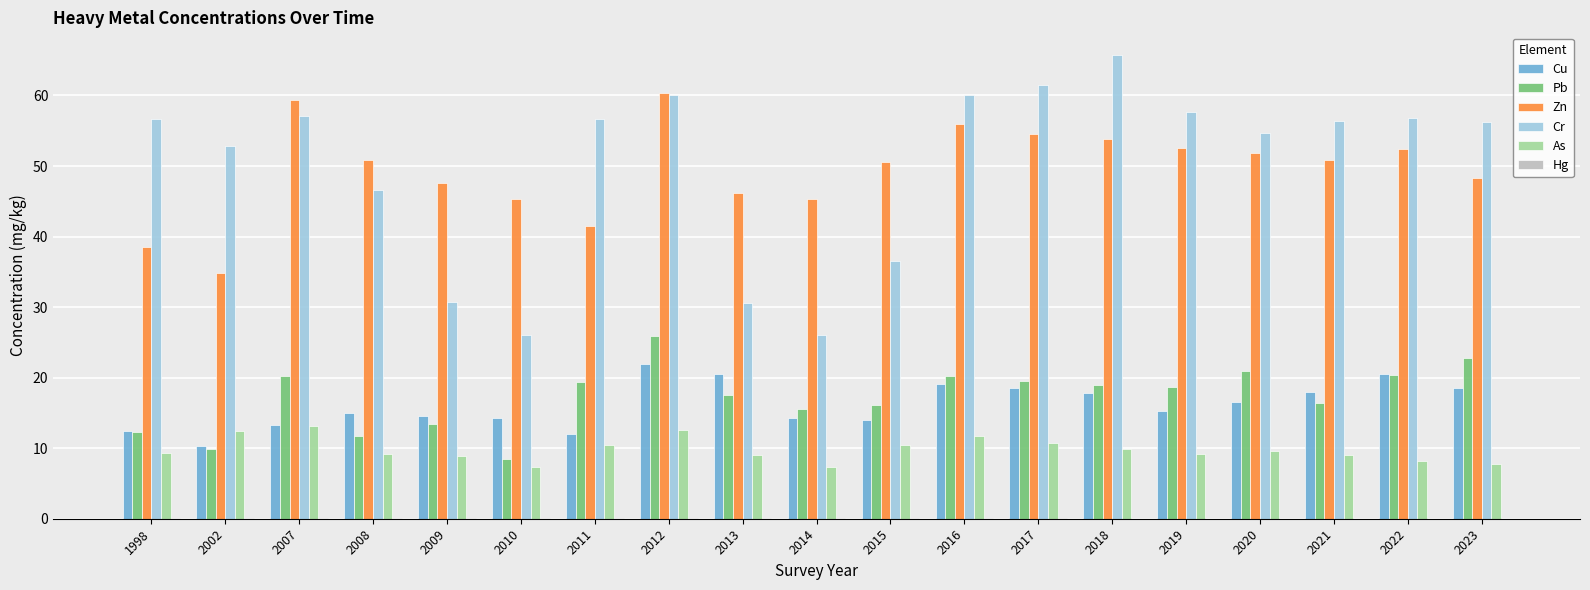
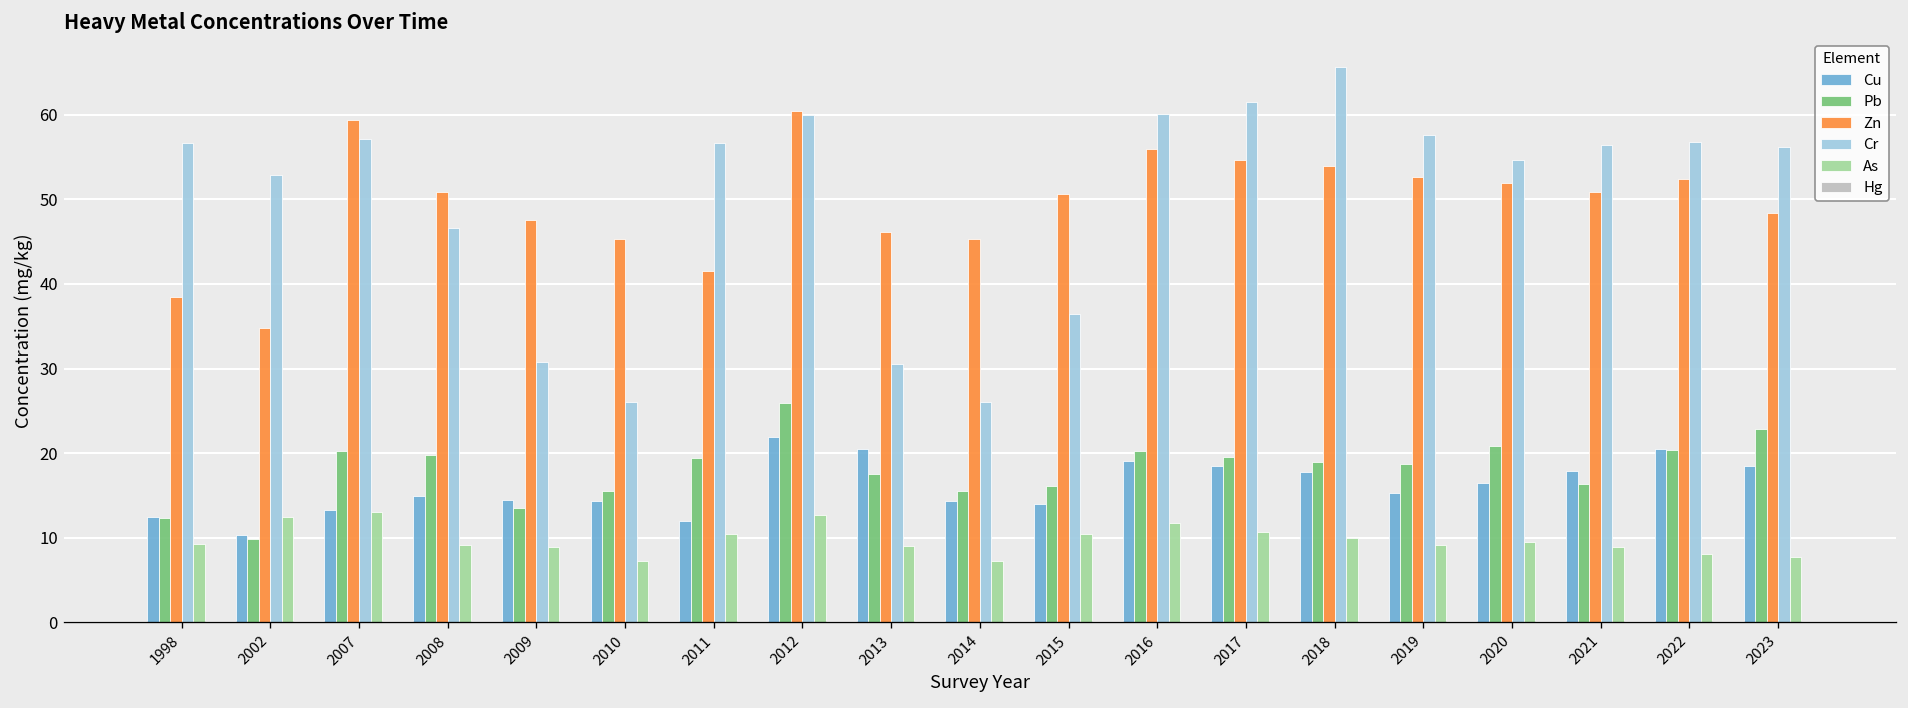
  {
    "Pb": {
      "1998": 12,
      "2002": 10,
      "2007": 20,
-     "2008": 12,
+     "2008": 20,
      "2009": 14,
-     "2010": 8,
+     "2010": 16,
      "2011": 19,
      "2012": 26,
      "2013": 18,
      "2014": 16,
      "2015": 16,
      "2016": 20,
      "2017": 20,
      "2018": 19,
      "2019": 19,
      "2020": 21,
      "2021": 16,
      "2022": 20,
      "2023": 23
    },
    "Zn": {
      "1998": 39,
      "2002": 35,
      "2007": 59,
      "2008": 51,
      "2009": 48,
      "2010": 45,
      "2011": 42,
      "2012": 60,
      "2013": 46,
      "2014": 45,
      "2015": 51,
      "2016": 56,
      "2017": 55,
      "2018": 54,
      "2019": 53,
      "2020": 52,
      "2021": 51,
      "2022": 52,
      "2023": 48
    }
  }
